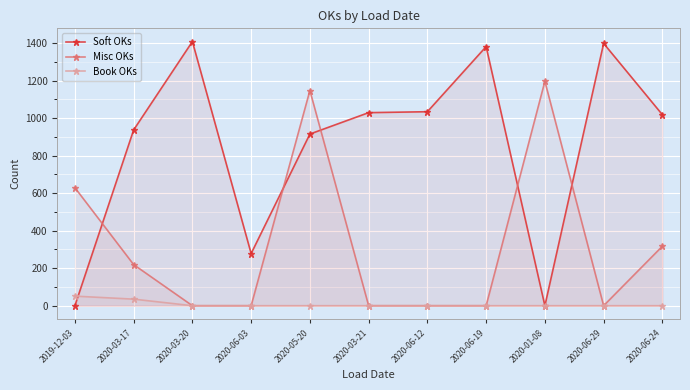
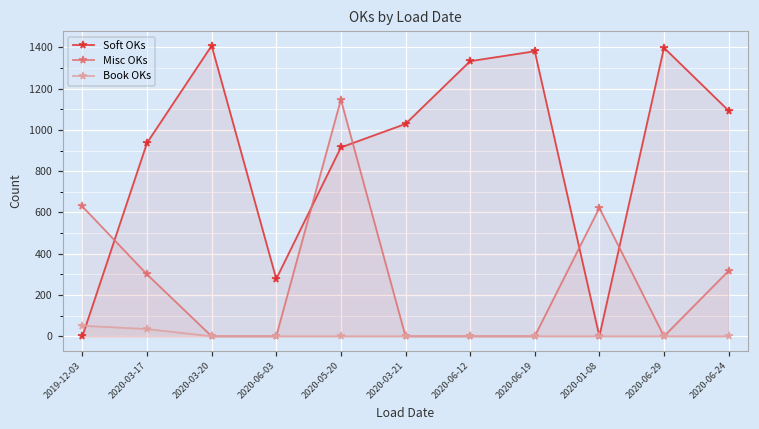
  {
    "Soft OKs": {
      "2019-12-03": 0,
      "2020-03-17": 940,
      "2020-03-20": 1410,
      "2020-06-03": 280,
      "2020-05-20": 920,
      "2020-03-21": 1030,
-     "2020-06-12": 1030,
+     "2020-06-12": 1330,
      "2020-06-19": 1380,
      "2020-06-29": 1400,
-     "2020-06-24": 1020
+     "2020-06-24": 1090
    },
    "Misc OKs": {
      "2019-12-03": 630,
-     "2020-03-17": 220,
+     "2020-03-17": 300,
      "2020-05-20": 1150,
-     "2020-01-08": 1200,
+     "2020-01-08": 620,
      "2020-06-24": 320
    },
    "Book OKs": {
      "2019-12-03": 50,
      "2020-03-17": 40,
      "2020-05-20": 0,
      "2020-06-24": 0
    }
  }
